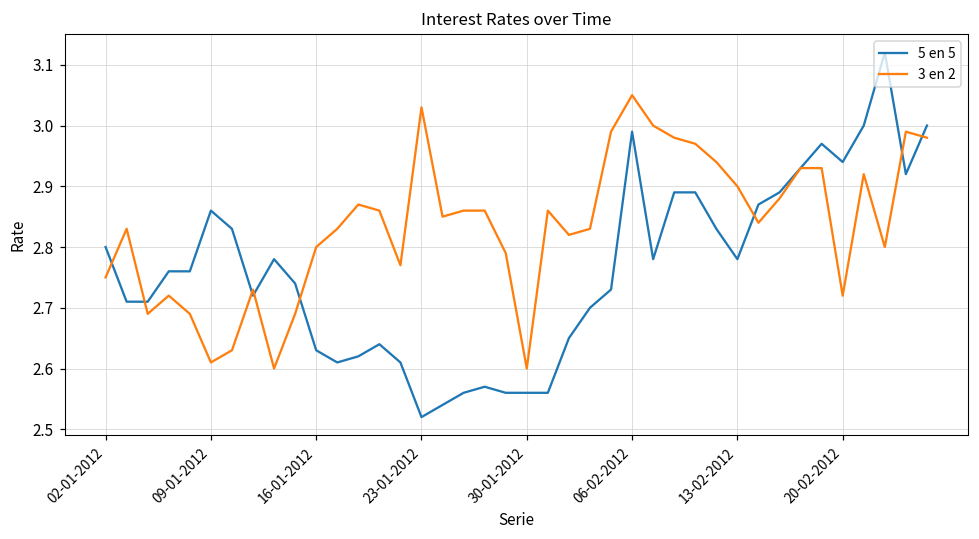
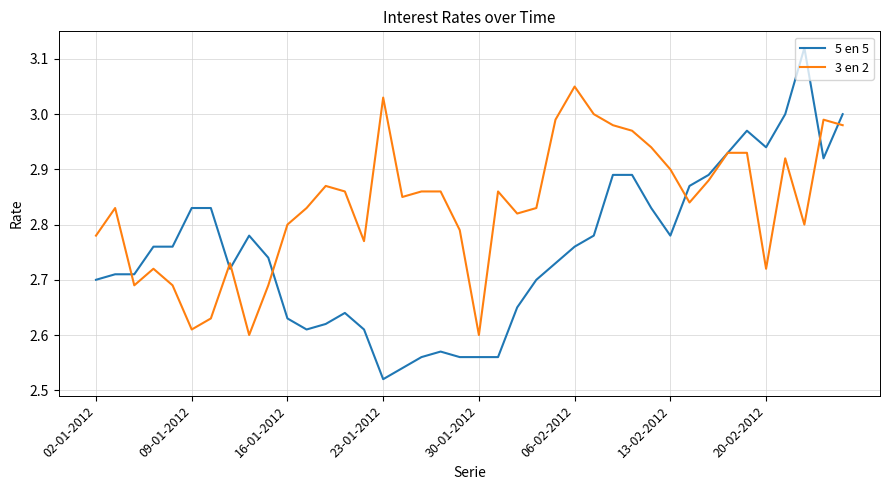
  {
    "5 en 5": {
-     "02-01-2012": 2.8,
-     "09-01-2012": 2.86,
+     "02-01-2012": 2.7,
+     "09-01-2012": 2.83,
      "16-01-2012": 2.63,
      "23-01-2012": 2.52,
      "30-01-2012": 2.56,
-     "06-02-2012": 2.99,
+     "06-02-2012": 2.76,
      "13-02-2012": 2.78,
      "20-02-2012": 2.94
    },
    "3 en 2": {
-     "02-01-2012": 2.75,
+     "02-01-2012": 2.78,
      "09-01-2012": 2.61,
      "16-01-2012": 2.80,
      "23-01-2012": 3.03,
      "30-01-2012": 2.60,
      "06-02-2012": 3.05,
      "13-02-2012": 2.90,
      "20-02-2012": 2.72
    }
  }
